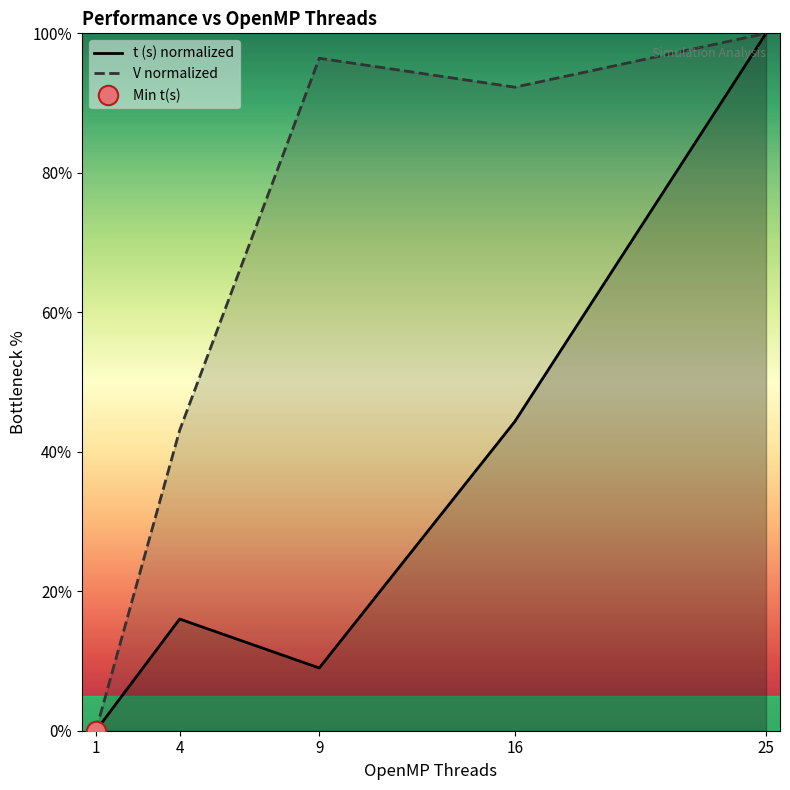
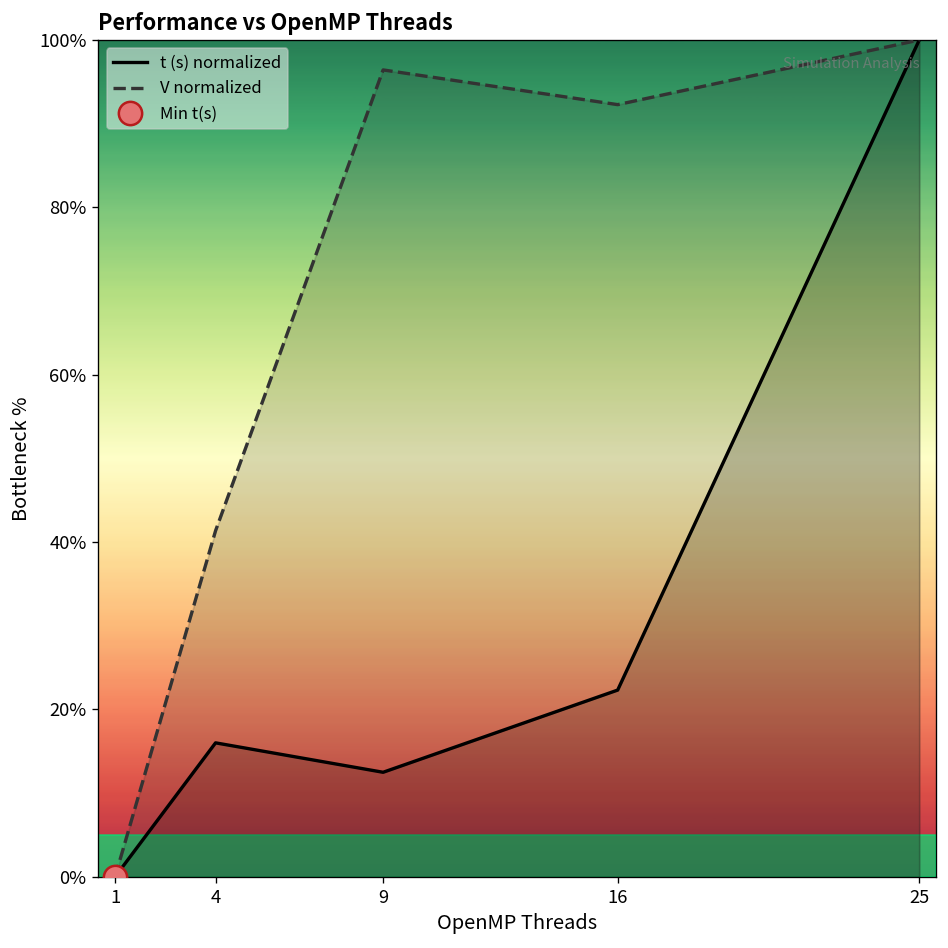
  {
    "t (s) normalized": {
      "4": "16%",
-     "9": "9%",
-     "16": "44%"
+     "9": "12%",
+     "16": "22%"
    },
    "V normalized": {
-     "4": "43%",
+     "4": "41%",
      "9": "96%",
      "16": "92%"
    }
  }
